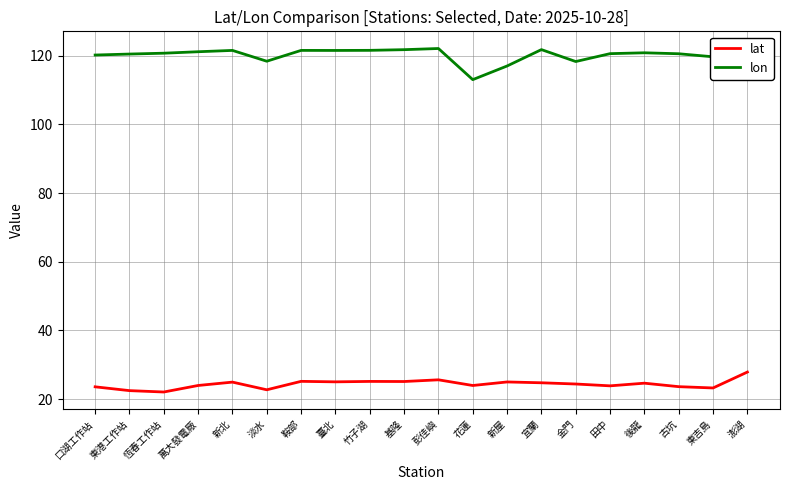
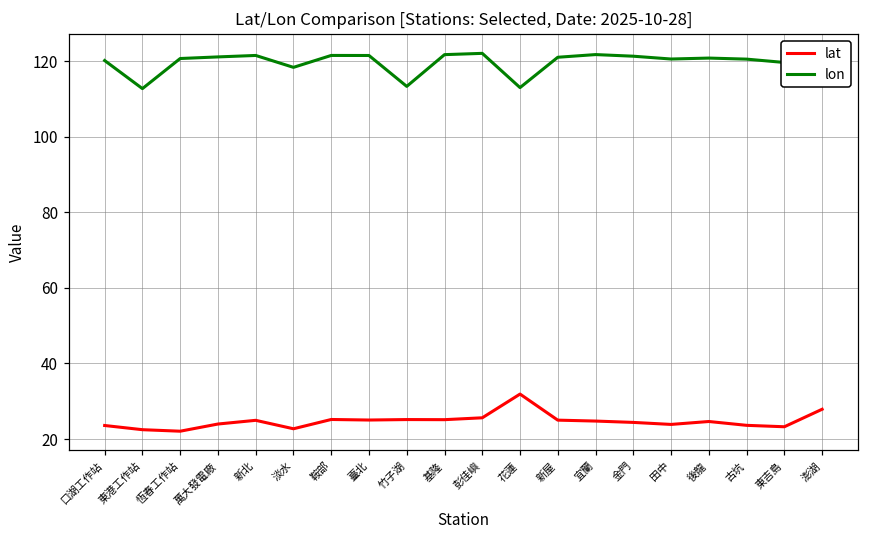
  {
    "lat": {
      "口湖工作站": 24,
      "東港工作站": 22,
      "恆春工作站": 22,
      "萬大發電廠": 24,
      "新北": 25,
      "淡水": 23,
      "鞍部": 25,
      "臺北": 25,
      "竹子湖": 25,
      "基隆": 25,
      "彭佳嶼": 26,
-     "花蓮": 24,
+     "花蓮": 32,
      "新屋": 25,
      "宜蘭": 25,
      "金門": 24,
      "田中": 24,
      "後龍": 25,
      "古坑": 24,
      "東吉島": 23,
      "澎湖": 28
    },
    "lon": {
      "口湖工作站": 120,
-     "東港工作站": 120,
+     "東港工作站": 113,
      "恆春工作站": 121,
      "萬大發電廠": 121,
      "新北": 122,
      "淡水": 118,
      "鞍部": 122,
      "臺北": 122,
-     "竹子湖": 122,
+     "竹子湖": 113,
      "基隆": 122,
      "彭佳嶼": 122,
      "花蓮": 113,
-     "新屋": 117,
+     "新屋": 121,
      "宜蘭": 122,
-     "金門": 118,
+     "金門": 121,
      "田中": 121,
      "後龍": 121,
      "古坑": 121
    }
  }
